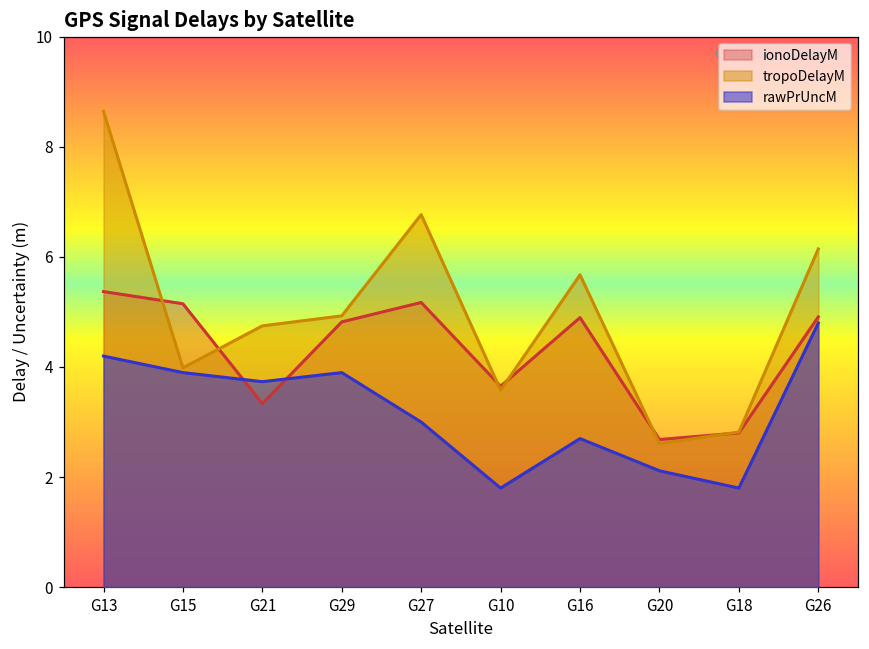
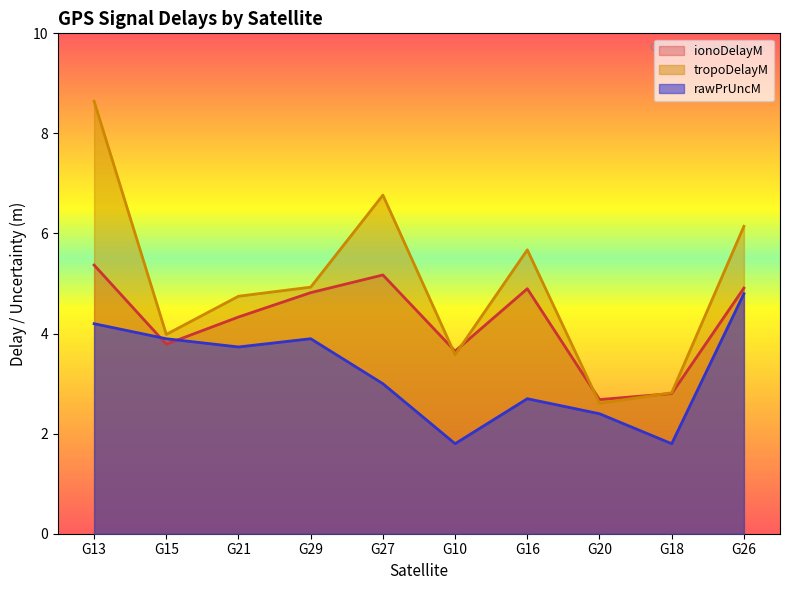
  {
    "ionoDelayM": {
      "G13": 5.4,
-     "G15": 5.1,
-     "G21": 3.3,
+     "G15": 3.8,
+     "G21": 4.3,
      "G29": 4.8,
      "G27": 5.2,
      "G10": 3.6,
      "G16": 4.9,
      "G20": 2.7,
      "G26": 4.9
    },
    "tropoDelayM": {
      "G13": 8.6,
      "G15": 4.0,
      "G21": 4.7,
      "G29": 4.9,
      "G27": 6.8,
      "G10": 3.6,
      "G16": 5.7,
      "G20": 2.6,
      "G26": 6.1
    },
    "rawPrUncM": {
      "G13": 4.2,
      "G15": 3.9,
      "G21": 3.7,
      "G29": 3.9,
      "G27": 3.0,
      "G10": 1.8,
      "G16": 2.7,
-     "G20": 2.1,
+     "G20": 2.4,
      "G18": 1.8,
      "G26": 4.8
    }
  }
